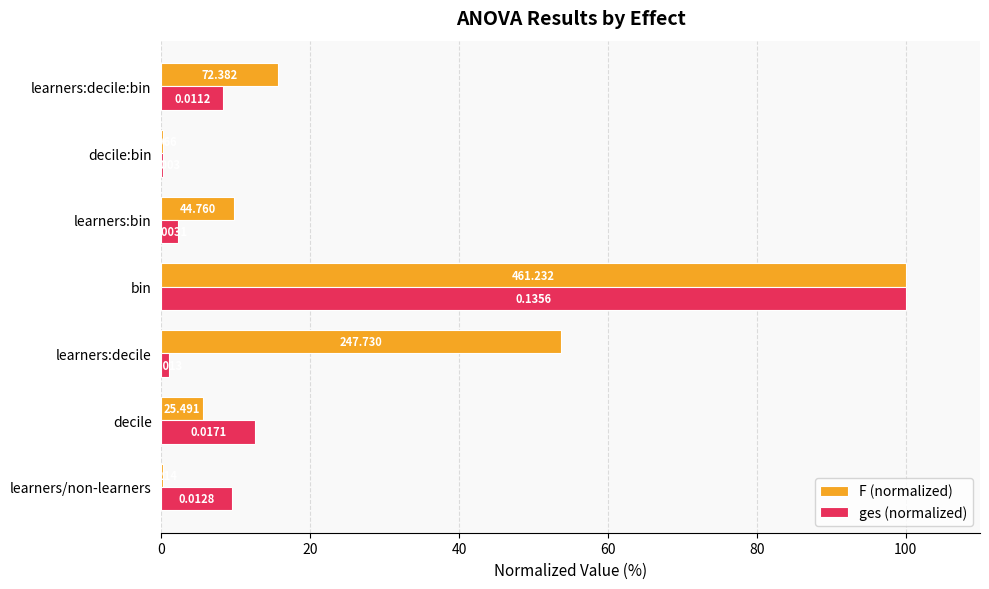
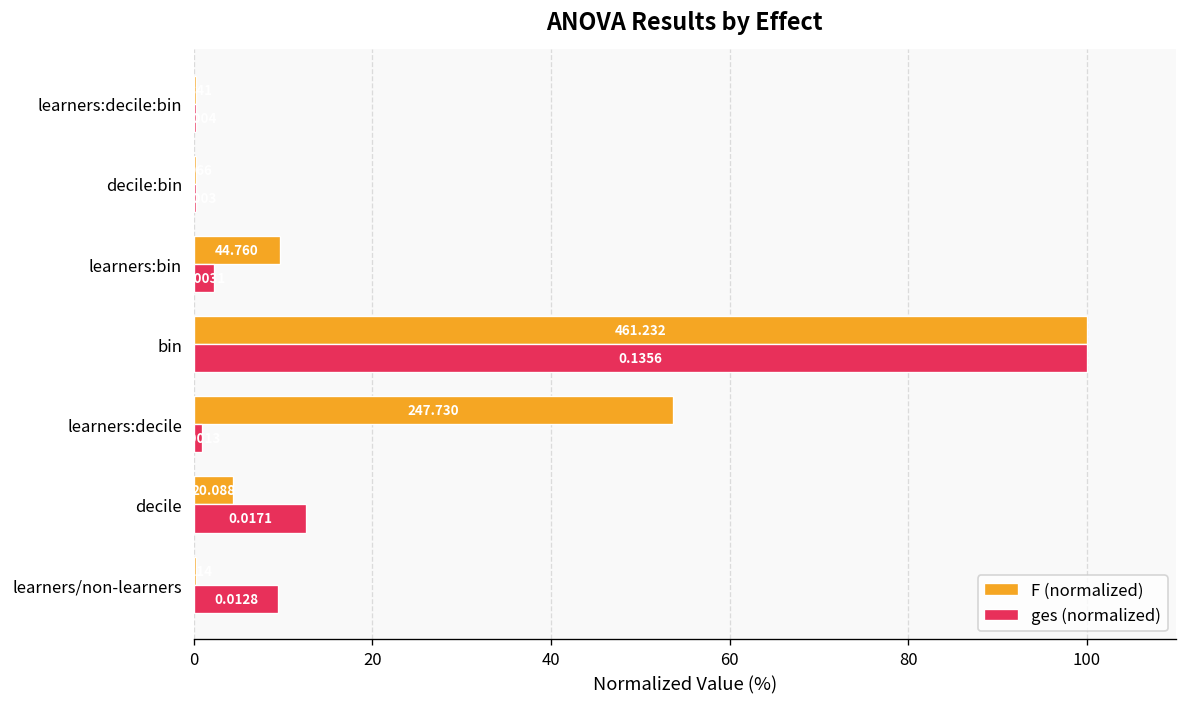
  {
    "F (normalized)": {
-     "learners:decile:bin": 16,
-     "decile": 25.491
+     "learners:decile:bin": 0,
+     "decile": 20.088
    },
    "ges (normalized)": {
-     "learners:decile:bin": 8,
+     "learners:decile:bin": 0,
      "learners:bin": 2,
      "learners:decile": 1
    }
  }
